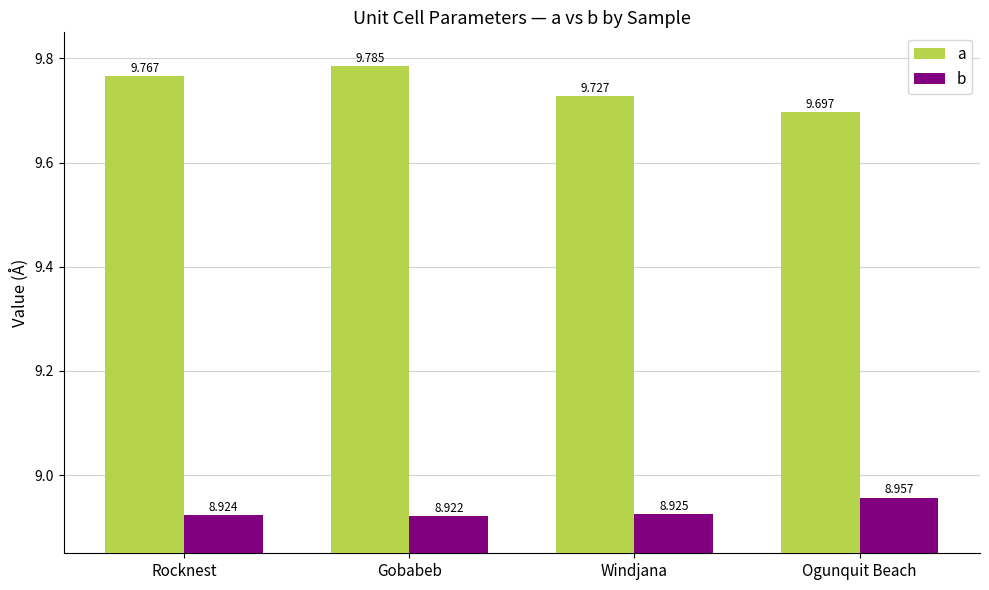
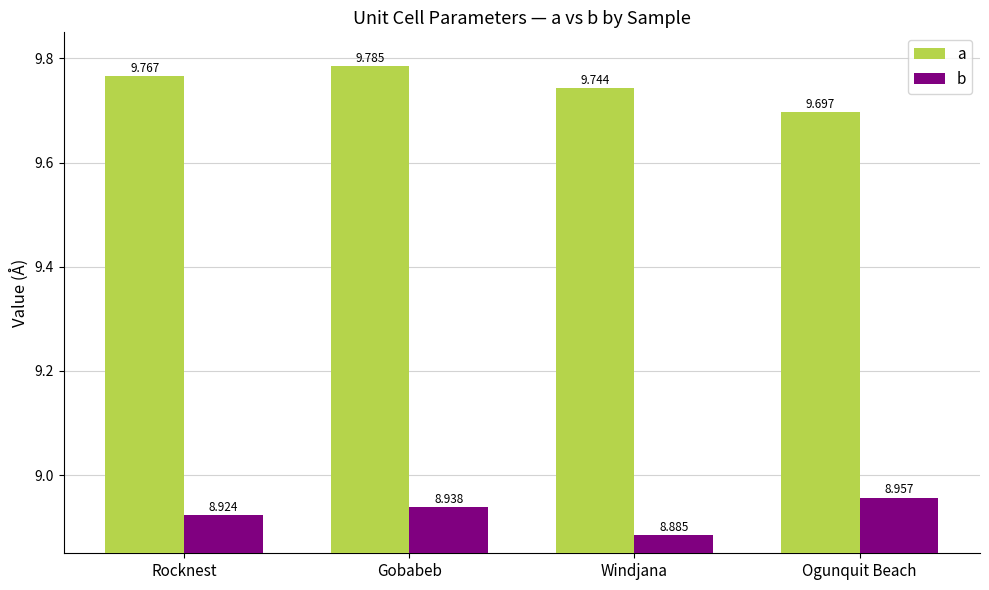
  {
    "a": {
      "Rocknest": 9.767,
      "Gobabeb": 9.785,
-     "Windjana": 9.727,
+     "Windjana": 9.744,
      "Ogunquit Beach": 9.697
    },
    "b": {
      "Rocknest": 8.924,
-     "Gobabeb": 8.922,
-     "Windjana": 8.925,
+     "Gobabeb": 8.938,
+     "Windjana": 8.885,
      "Ogunquit Beach": 8.957
    }
  }
